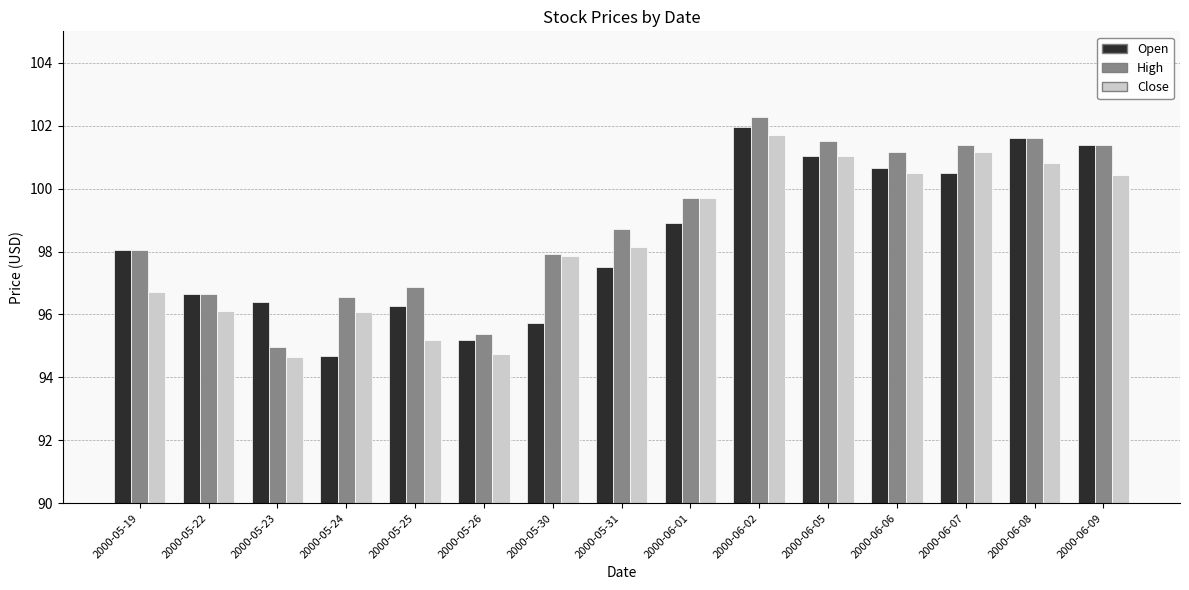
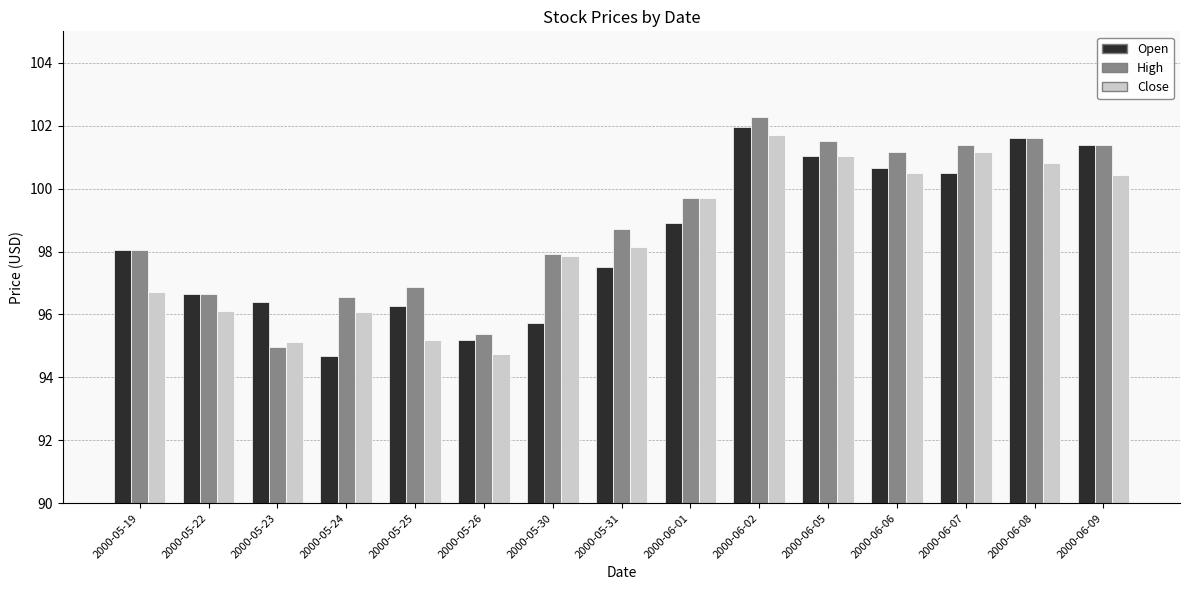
  {
    "Open": {
      "2000-05-19": 98.1,
      "2000-05-22": 96.6,
      "2000-05-23": 96.4,
      "2000-05-24": 94.7,
      "2000-05-25": 96.3,
      "2000-05-26": 95.2,
      "2000-05-30": 95.7,
      "2000-05-31": 97.5,
      "2000-06-01": 98.9,
      "2000-06-02": 102.0,
      "2000-06-05": 101.0,
      "2000-06-06": 100.7,
      "2000-06-07": 100.5,
      "2000-06-08": 101.6,
      "2000-06-09": 101.4
    },
    "High": {
      "2000-05-19": 98.1,
      "2000-05-22": 96.6,
      "2000-05-23": 95.0,
      "2000-05-24": 96.5,
      "2000-05-25": 96.9,
      "2000-05-26": 95.4,
      "2000-05-30": 97.9,
      "2000-05-31": 98.7,
      "2000-06-01": 99.7,
      "2000-06-02": 102.3,
      "2000-06-05": 101.5,
      "2000-06-06": 101.2,
      "2000-06-07": 101.4,
      "2000-06-08": 101.6,
      "2000-06-09": 101.4
    },
    "Close": {
      "2000-05-19": 96.7,
      "2000-05-22": 96.1,
-     "2000-05-23": 94.6,
+     "2000-05-23": 95.1,
      "2000-05-24": 96.1,
      "2000-05-25": 95.2,
      "2000-05-26": 94.8,
      "2000-05-30": 97.9,
      "2000-05-31": 98.1,
      "2000-06-01": 99.7,
      "2000-06-02": 101.7,
      "2000-06-05": 101.0,
      "2000-06-06": 100.5,
      "2000-06-07": 101.2,
      "2000-06-08": 100.8,
      "2000-06-09": 100.4
    }
  }
